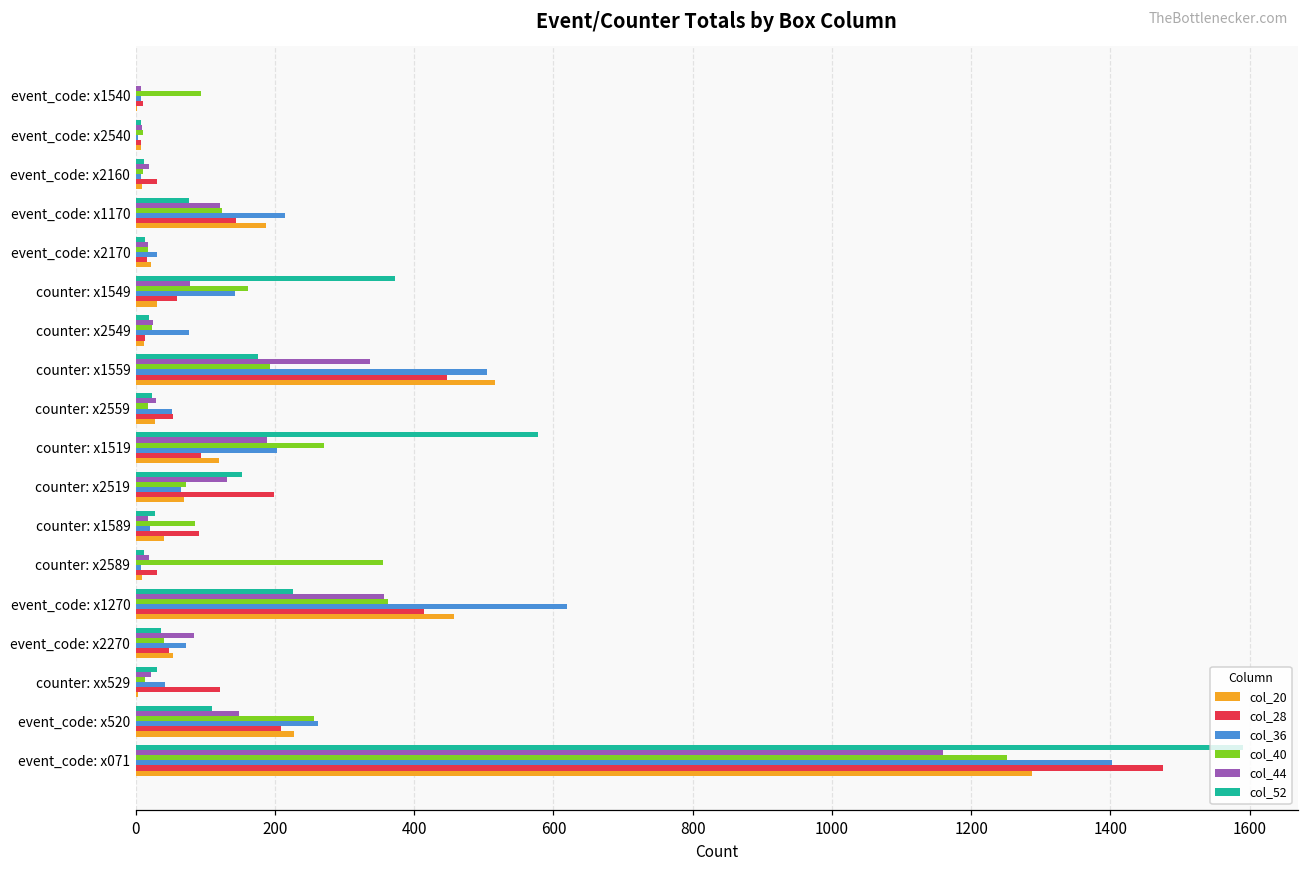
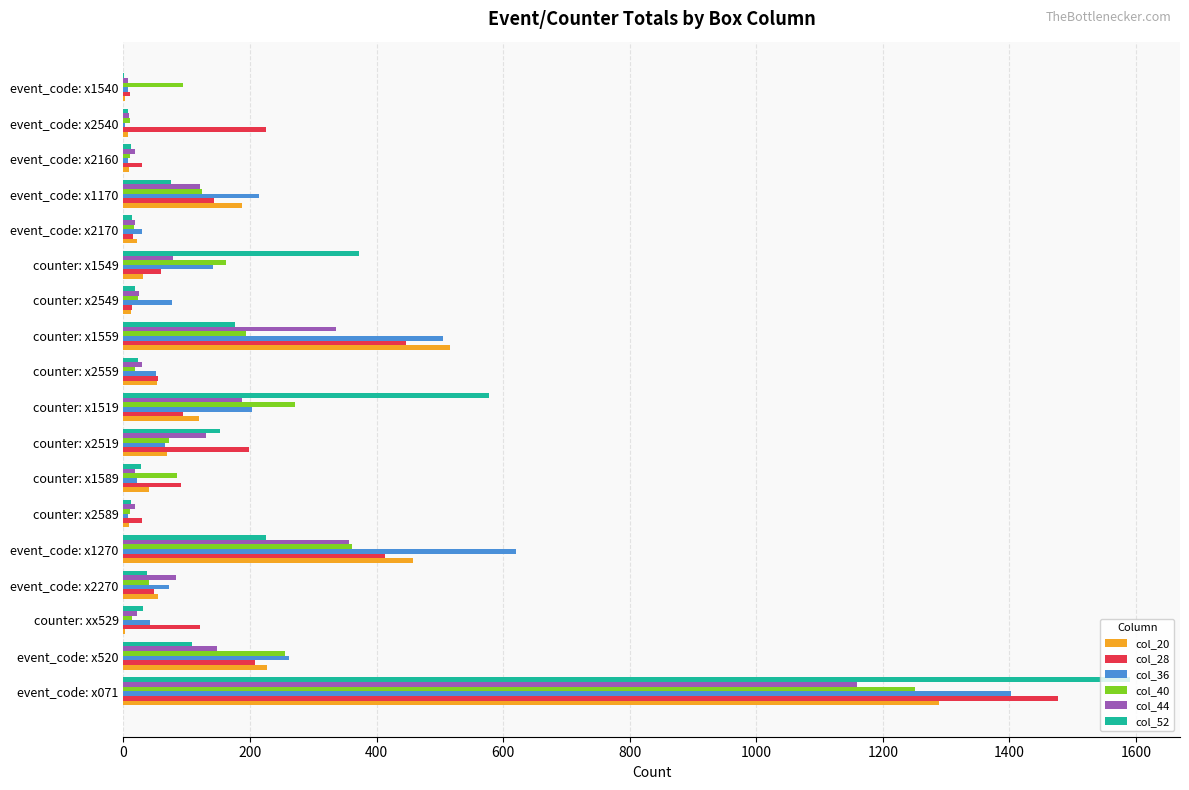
  {
    "col_20": {
      "event_code: x2540": 10,
      "event_code: x2160": 10,
      "event_code: x1170": 190,
      "event_code: x2170": 20,
      "counter: x1549": 30,
      "counter: x2549": 10,
      "counter: x1559": 520,
-     "counter: x2559": 30,
+     "counter: x2559": 50,
      "counter: x1519": 120,
      "counter: x2519": 70,
      "counter: x1589": 40,
      "counter: x2589": 10,
      "event_code: x1270": 460,
      "event_code: x2270": 50,
      "event_code: x520": 230,
      "event_code: x071": 1290
    },
    "col_28": {
      "event_code: x1540": 10,
-     "event_code: x2540": 10,
+     "event_code: x2540": 230,
      "event_code: x2160": 30,
      "event_code: x1170": 140,
      "event_code: x2170": 20,
      "counter: x1549": 60,
      "counter: x2549": 10,
      "counter: x1559": 450,
      "counter: x2559": 50,
      "counter: x1519": 90,
      "counter: x2519": 200,
      "counter: x1589": 90,
      "counter: x2589": 30,
      "event_code: x1270": 410,
      "event_code: x2270": 50,
      "counter: xx529": 120,
      "event_code: x520": 210,
      "event_code: x071": 1480
    },
    "col_36": {
      "event_code: x1540": 10,
      "event_code: x2160": 10,
      "event_code: x1170": 210,
      "event_code: x2170": 30,
      "counter: x1549": 140,
      "counter: x2549": 80,
      "counter: x1559": 510,
      "counter: x2559": 50,
      "counter: x1519": 200,
      "counter: x2519": 70,
      "counter: x1589": 20,
      "counter: x2589": 10,
      "event_code: x1270": 620,
      "event_code: x2270": 70,
      "counter: xx529": 40,
      "event_code: x520": 260,
      "event_code: x071": 1400
    },
    "col_40": {
      "event_code: x1540": 90,
      "event_code: x2540": 10,
      "event_code: x2160": 10,
      "event_code: x1170": 120,
      "event_code: x2170": 20,
      "counter: x1549": 160,
      "counter: x2549": 20,
      "counter: x1559": 190,
      "counter: x2559": 20,
      "counter: x1519": 270,
      "counter: x2519": 70,
      "counter: x1589": 90,
-     "counter: x2589": 360,
+     "counter: x2589": 10,
      "event_code: x1270": 360,
      "event_code: x2270": 40,
      "counter: xx529": 10,
      "event_code: x520": 260,
      "event_code: x071": 1250
    },
    "col_44": {
      "event_code: x1540": 10,
      "event_code: x2540": 10,
      "event_code: x2160": 20,
      "event_code: x1170": 120,
      "event_code: x2170": 20,
      "counter: x1549": 80,
      "counter: x2549": 30,
      "counter: x1559": 340,
      "counter: x2559": 30,
      "counter: x1519": 190,
      "counter: x2519": 130,
      "counter: x1589": 20,
      "counter: x2589": 20,
      "event_code: x1270": 360,
      "event_code: x2270": 80,
      "counter: xx529": 20,
      "event_code: x520": 150,
      "event_code: x071": 1160
    },
    "col_52": {
      "event_code: x2540": 10,
      "event_code: x2160": 10,
      "event_code: x1170": 80,
      "event_code: x2170": 10,
      "counter: x1549": 370,
      "counter: x2549": 20,
      "counter: x1559": 180,
      "counter: x2559": 20,
      "counter: x1519": 580,
      "counter: x2519": 150,
      "counter: x1589": 30,
      "counter: x2589": 10,
      "event_code: x1270": 230,
      "event_code: x2270": 40,
      "counter: xx529": 30,
      "event_code: x520": 110
    }
  }
